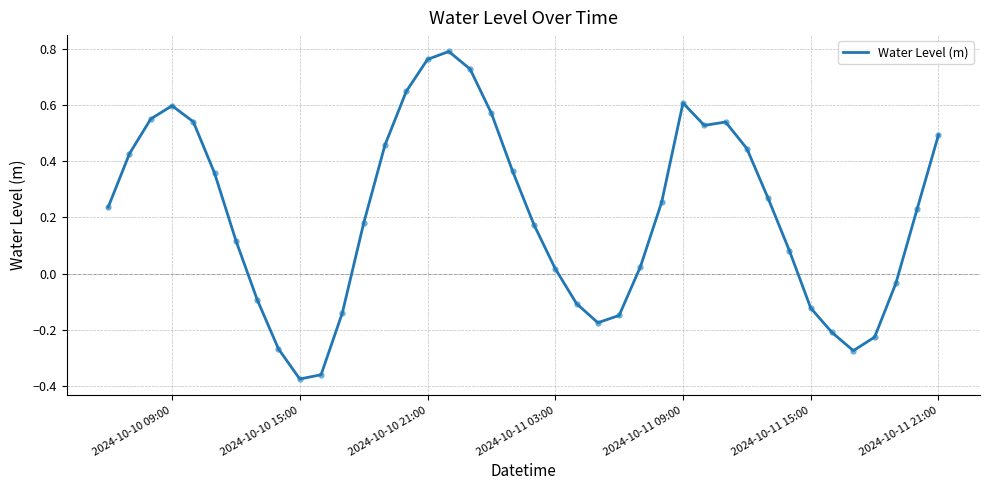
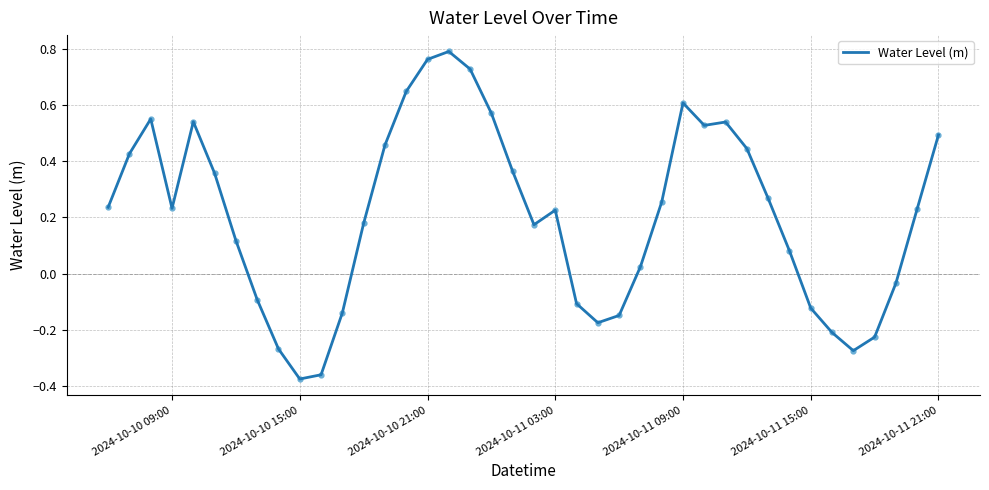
  {
-   "2024-10-10 09:00": 0.60,
+   "2024-10-10 09:00": 0.23,
    "2024-10-10 15:00": -0.38,
    "2024-10-10 21:00": 0.76,
-   "2024-10-11 03:00": 0.02,
+   "2024-10-11 03:00": 0.23,
    "2024-10-11 09:00": 0.61,
    "2024-10-11 15:00": -0.12,
    "2024-10-11 21:00": 0.49
  }
